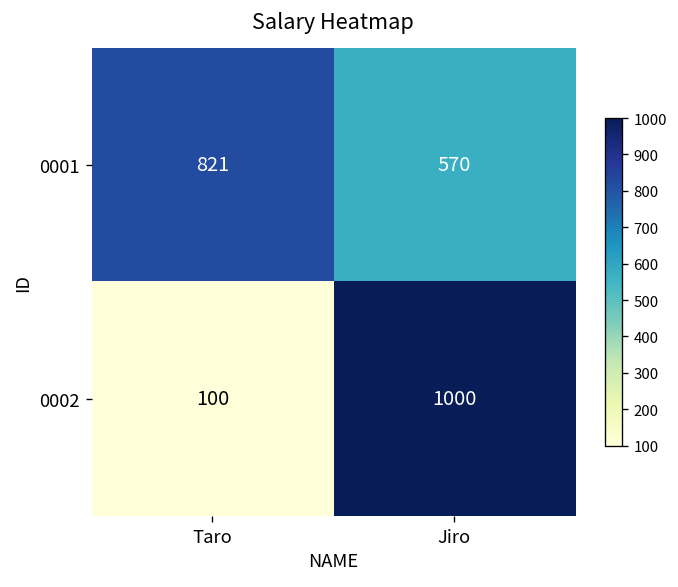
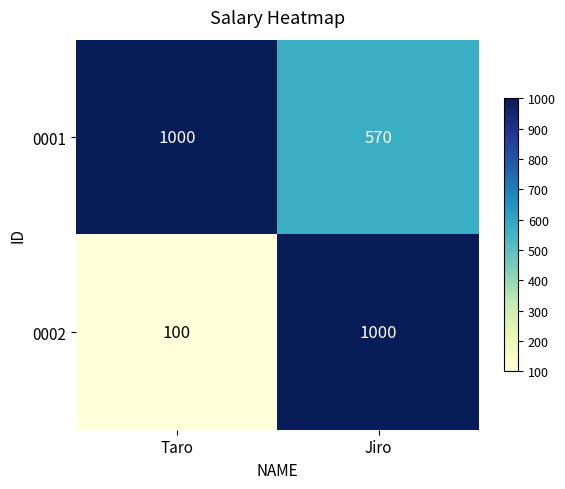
  {
    "0001": {
-     "Taro": 821,
+     "Taro": 1000,
      "Jiro": 570
    },
    "0002": {
      "Taro": 100,
      "Jiro": 1000
    }
  }
